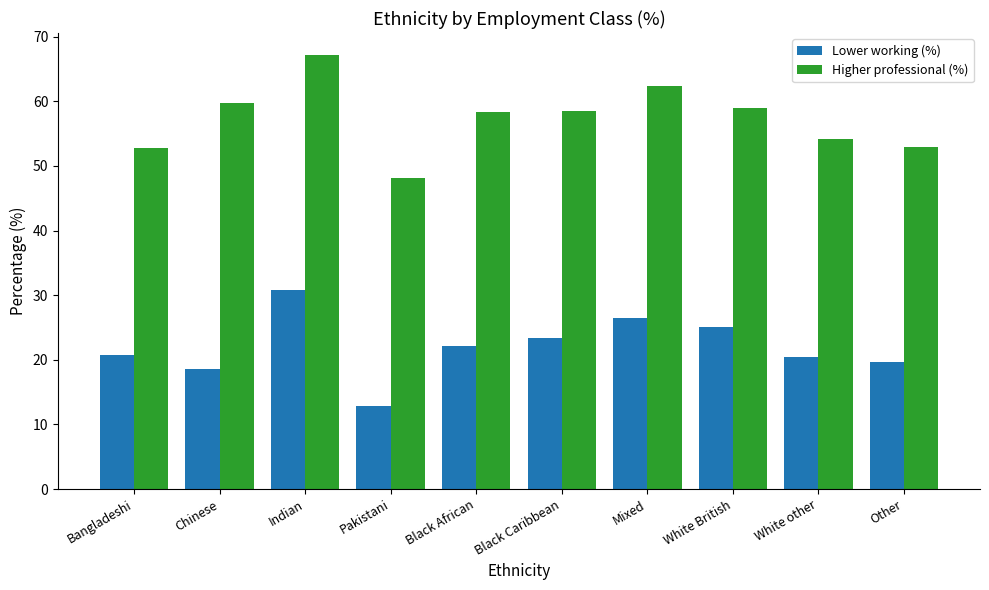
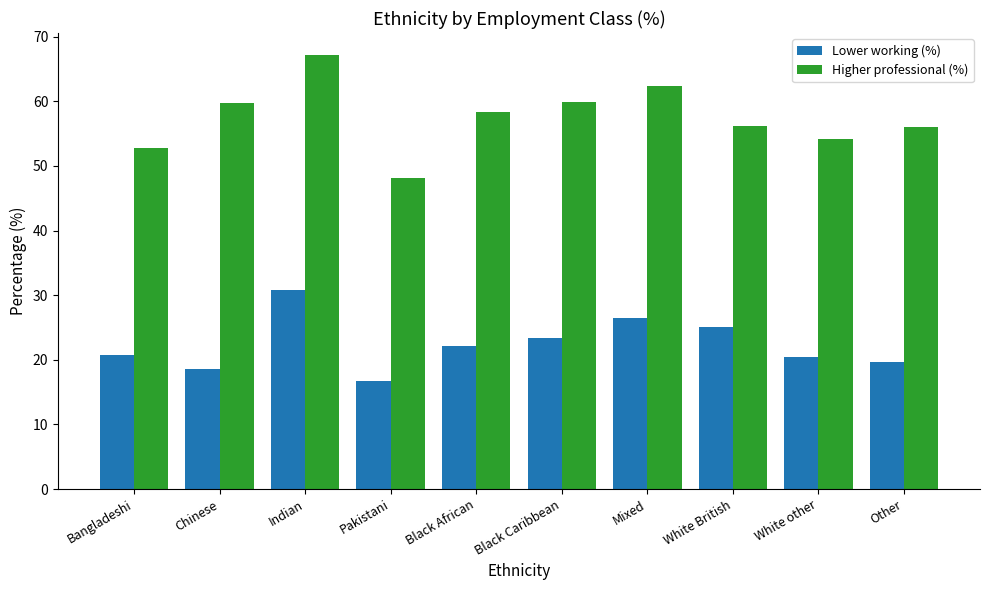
  {
    "Lower working (%)": {
      "Bangladeshi": 21,
      "Chinese": 19,
      "Indian": 31,
-     "Pakistani": 13,
+     "Pakistani": 17,
      "Black African": 22,
      "Black Caribbean": 23,
      "Mixed": 26,
      "White British": 25,
      "White other": 20,
      "Other": 20
    },
    "Higher professional (%)": {
      "Bangladeshi": 53,
      "Chinese": 60,
      "Indian": 67,
      "Pakistani": 48,
      "Black African": 58,
-     "Black Caribbean": 59,
+     "Black Caribbean": 60,
      "Mixed": 62,
-     "White British": 59,
+     "White British": 56,
      "White other": 54,
-     "Other": 53
+     "Other": 56
    }
  }
